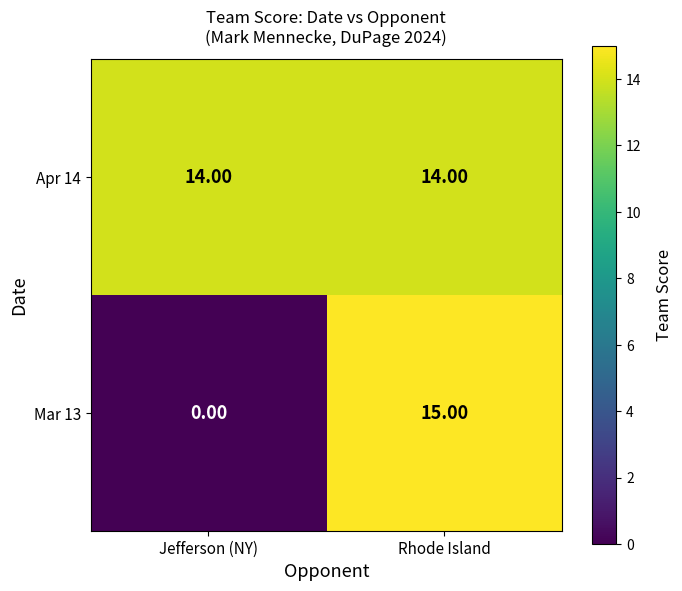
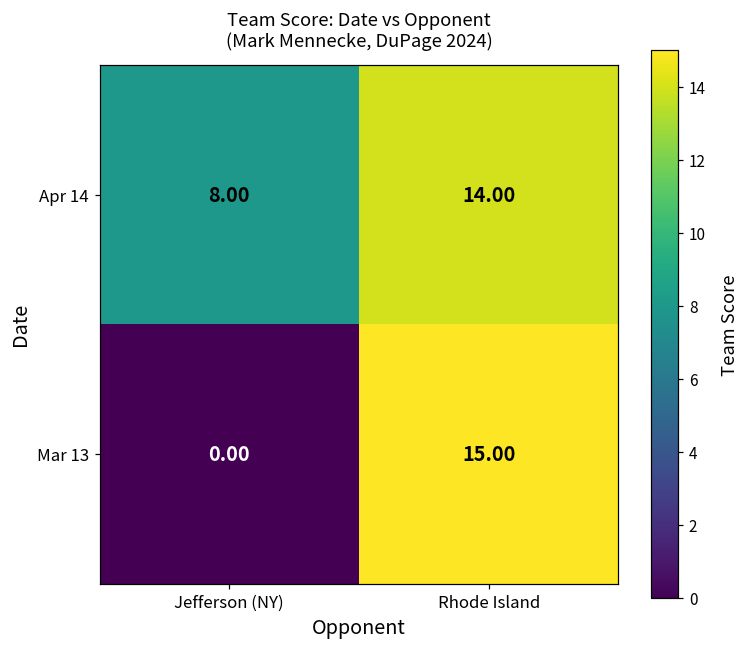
  {
    "Apr 14": {
-     "Jefferson (NY)": 14.00,
+     "Jefferson (NY)": 8.00,
      "Rhode Island": 14.00
    },
    "Mar 13": {
      "Jefferson (NY)": 0.00,
      "Rhode Island": 15.00
    }
  }
